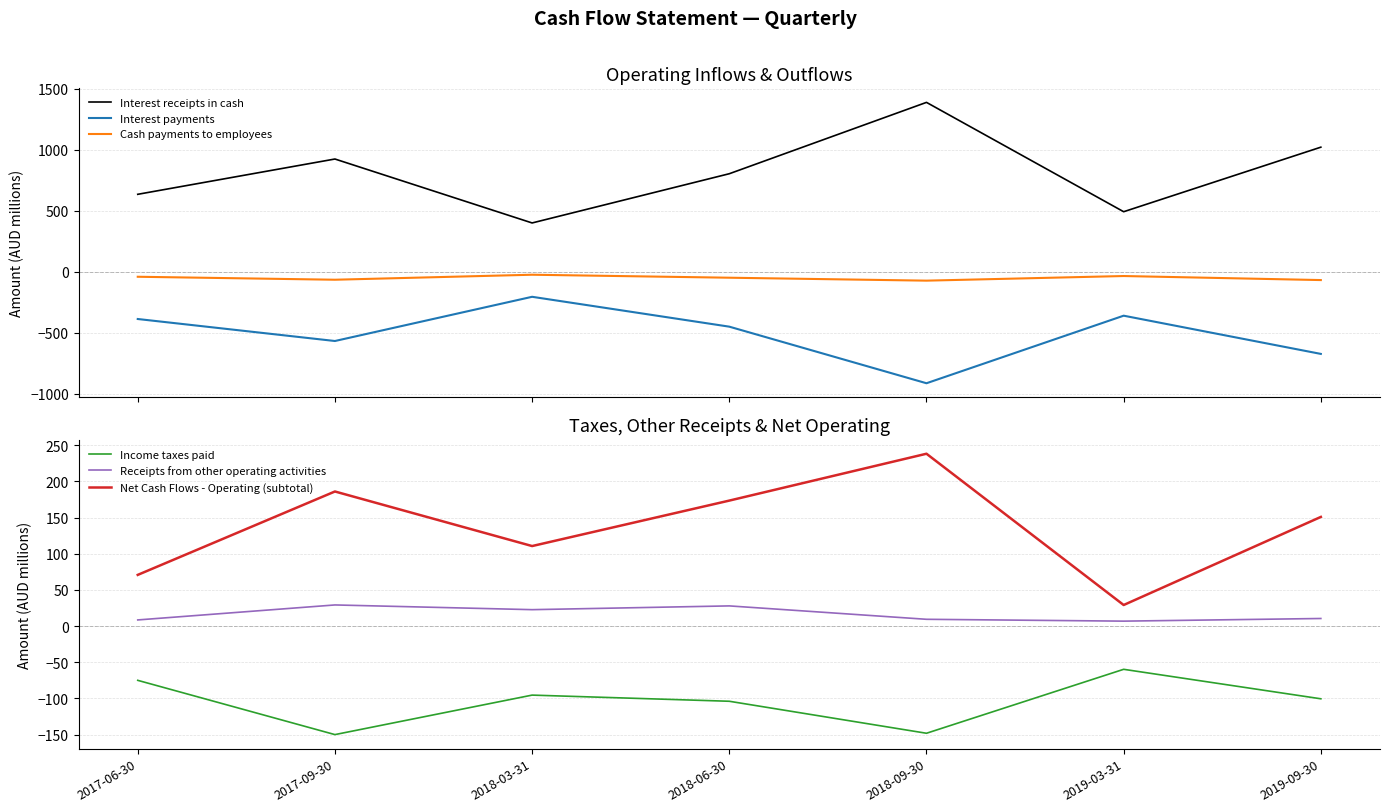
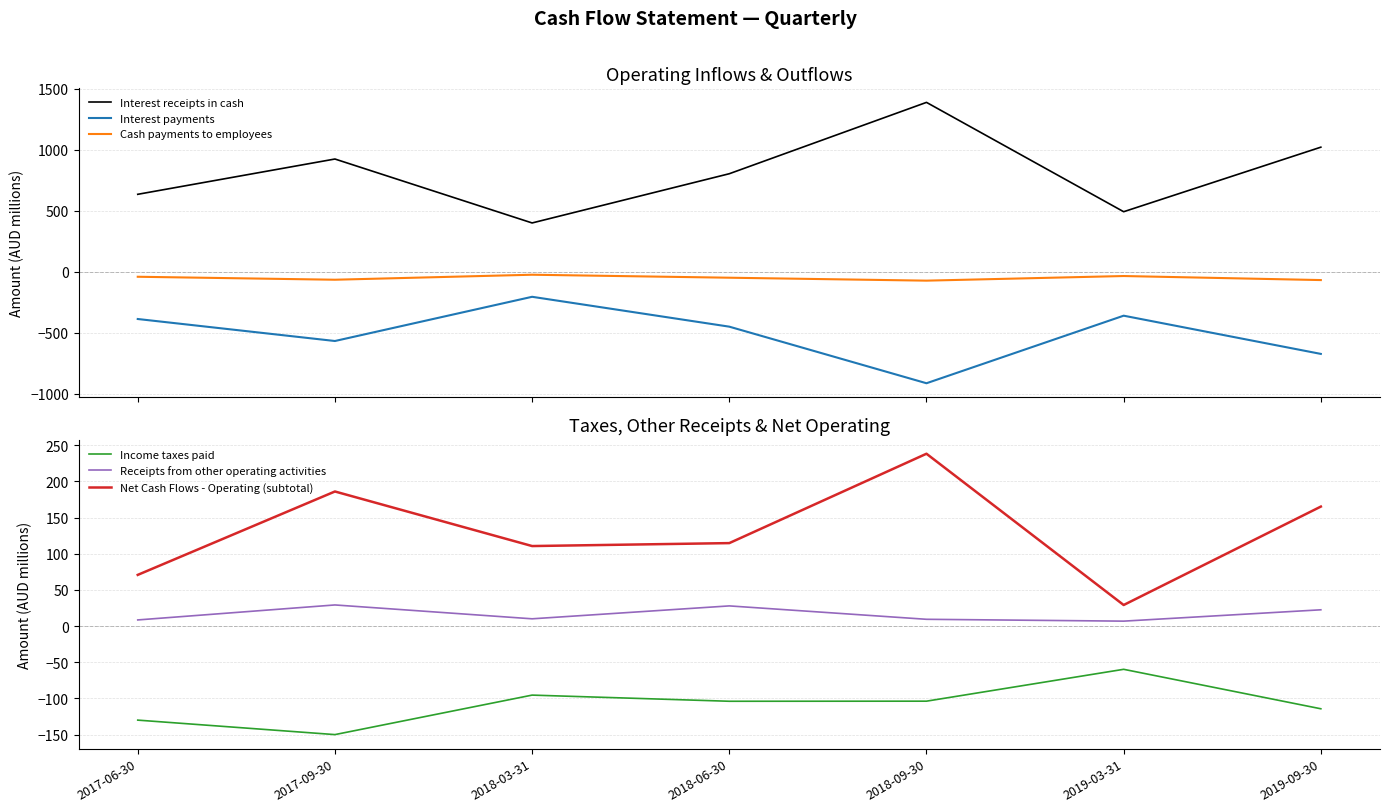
  {
    "Taxes, Other Receipts & Net Operating": {
      "Income taxes paid": {
-       "2017-06-30": -80,
+       "2017-06-30": -130,
        "2017-09-30": -150,
        "2018-03-31": -100,
        "2018-06-30": -100,
-       "2018-09-30": -150,
+       "2018-09-30": -100,
        "2019-03-31": -60,
-       "2019-09-30": -100
+       "2019-09-30": -110
      },
      "Receipts from other operating activities": {
        "2017-06-30": 10,
        "2017-09-30": 30,
-       "2018-03-31": 20,
+       "2018-03-31": 10,
        "2018-06-30": 30,
        "2018-09-30": 10,
        "2019-03-31": 10,
-       "2019-09-30": 10
+       "2019-09-30": 20
      },
      "Net Cash Flows - Operating (subtotal)": {
        "2017-06-30": 70,
        "2017-09-30": 190,
        "2018-03-31": 110,
-       "2018-06-30": 170,
+       "2018-06-30": 110,
        "2018-09-30": 240,
        "2019-03-31": 30,
-       "2019-09-30": 150
+       "2019-09-30": 170
      }
    }
  }
